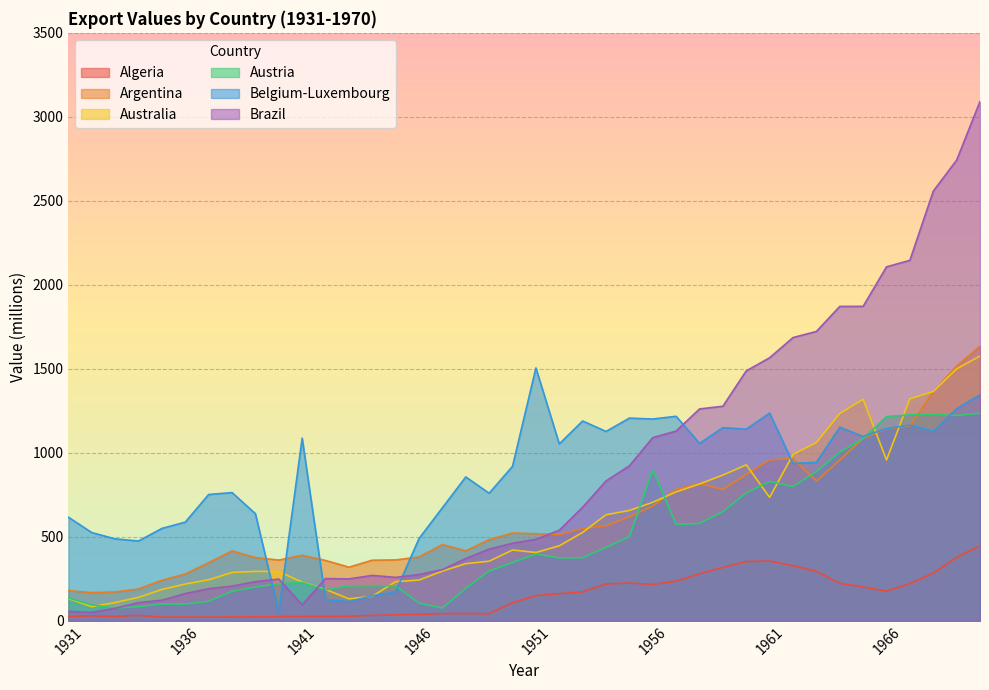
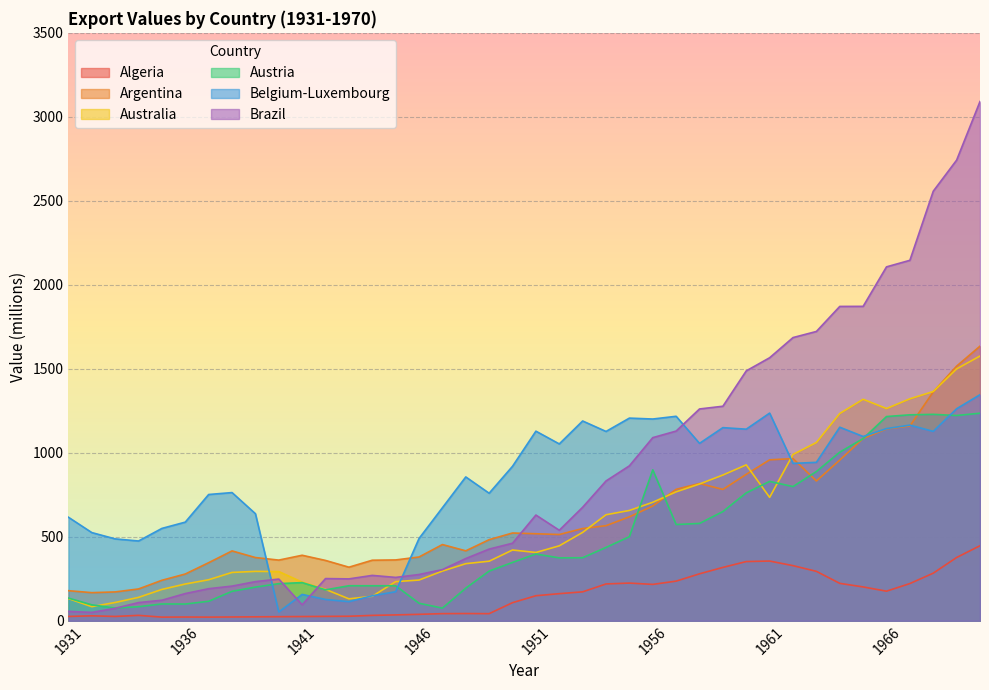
  {
    "Australia": {
      "1936": 220,
      "1946": 240,
      "1956": 710,
      "1961": 730,
-     "1966": 960
+     "1966": 1260
    },
    "Austria": {
      "1936": 100,
      "1946": 100,
      "1956": 900,
      "1961": 830,
      "1966": 1220
    },
    "Belgium-Luxembourg": {
      "1931": 620,
      "1936": 590,
-     "1941": 1090,
+     "1941": 160,
      "1946": 490,
-     "1951": 1510,
+     "1951": 1130,
      "1956": 1200,
      "1961": 1240
    },
    "Brazil": {
      "1931": 60,
      "1936": 160,
      "1941": 100,
      "1946": 280,
-     "1951": 480,
+     "1951": 630,
      "1956": 1090,
      "1961": 1570,
      "1966": 2110
    }
  }
